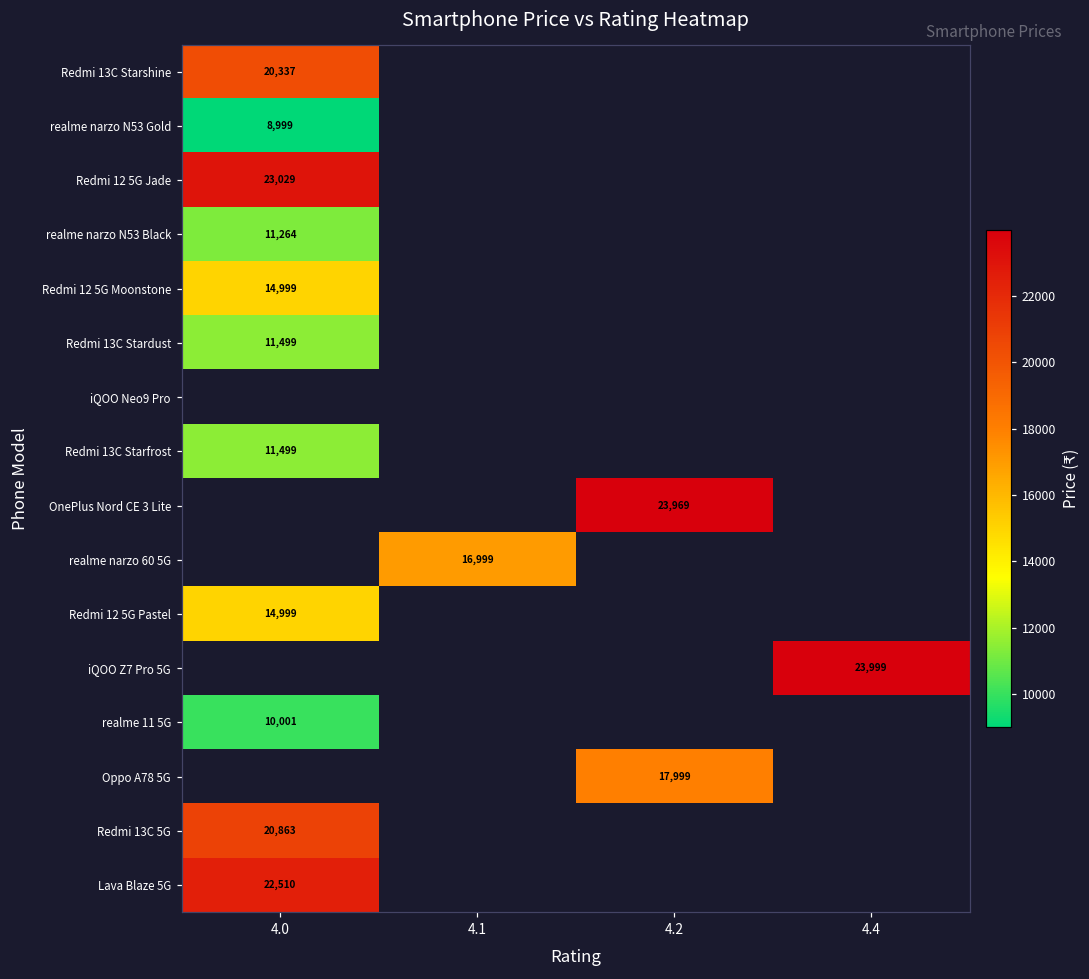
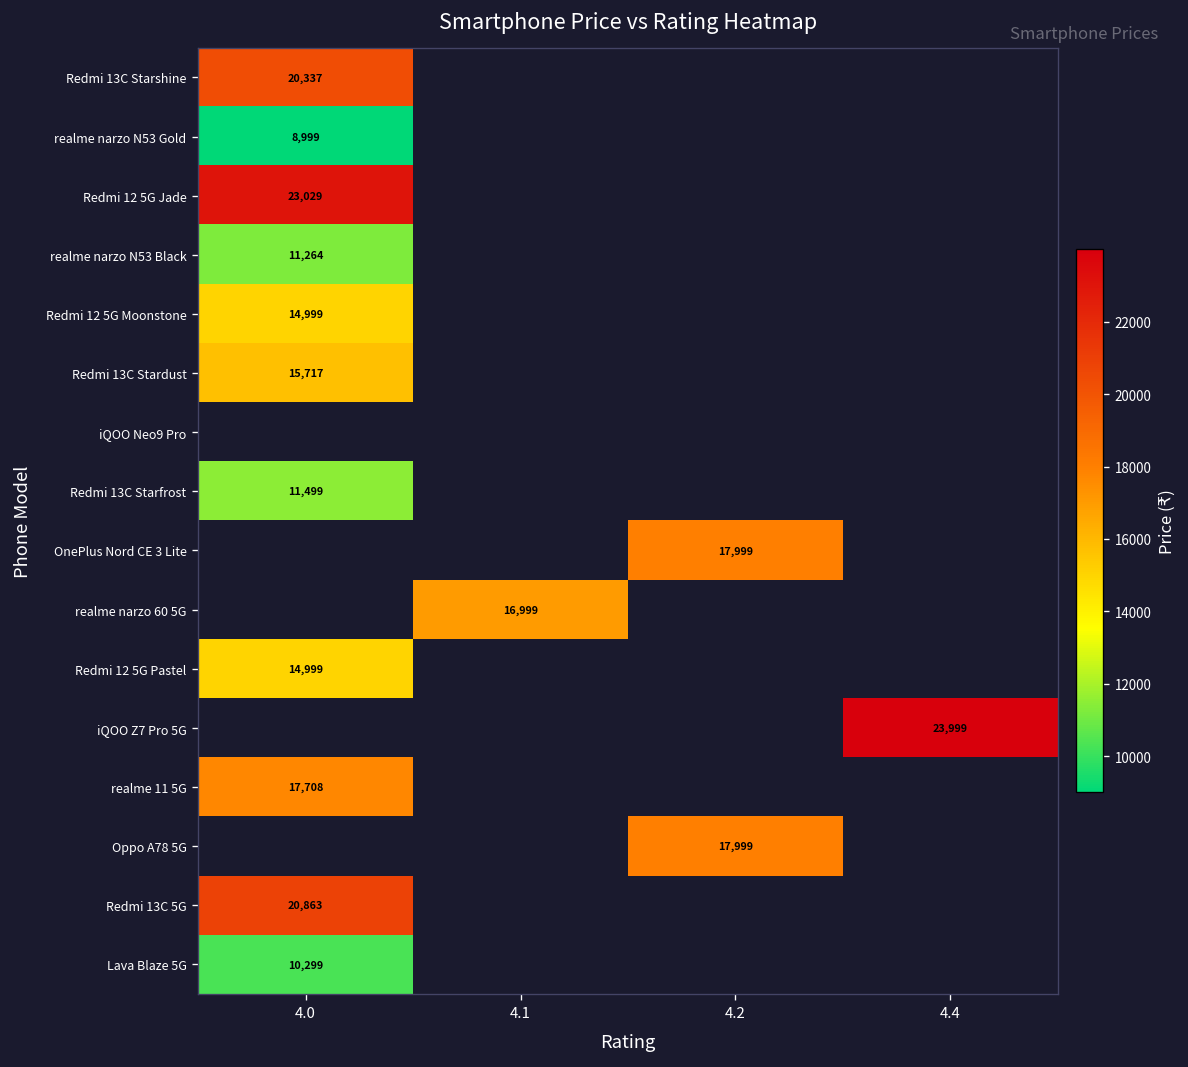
  {
    "Redmi 13C Starshine": {
      "4.0": "20,337"
    },
    "realme narzo N53 Gold": {
      "4.0": "8,999"
    },
    "Redmi 12 5G Jade": {
      "4.0": "23,029"
    },
    "realme narzo N53 Black": {
      "4.0": "11,264"
    },
    "Redmi 12 5G Moonstone": {
      "4.0": "14,999"
    },
    "Redmi 13C Stardust": {
-     "4.0": "11,499"
+     "4.0": "15,717"
    },
    "Redmi 13C Starfrost": {
      "4.0": "11,499"
    },
    "OnePlus Nord CE 3 Lite": {
-     "4.2": "23,969"
+     "4.2": "17,999"
    },
    "realme narzo 60 5G": {
      "4.1": "16,999"
    },
    "Redmi 12 5G Pastel": {
      "4.0": "14,999"
    },
    "iQOO Z7 Pro 5G": {
      "4.4": "23,999"
    },
    "realme 11 5G": {
-     "4.0": "10,001"
+     "4.0": "17,708"
    },
    "Oppo A78 5G": {
      "4.2": "17,999"
    },
    "Redmi 13C 5G": {
      "4.0": "20,863"
    },
    "Lava Blaze 5G": {
-     "4.0": "22,510"
+     "4.0": "10,299"
    }
  }
